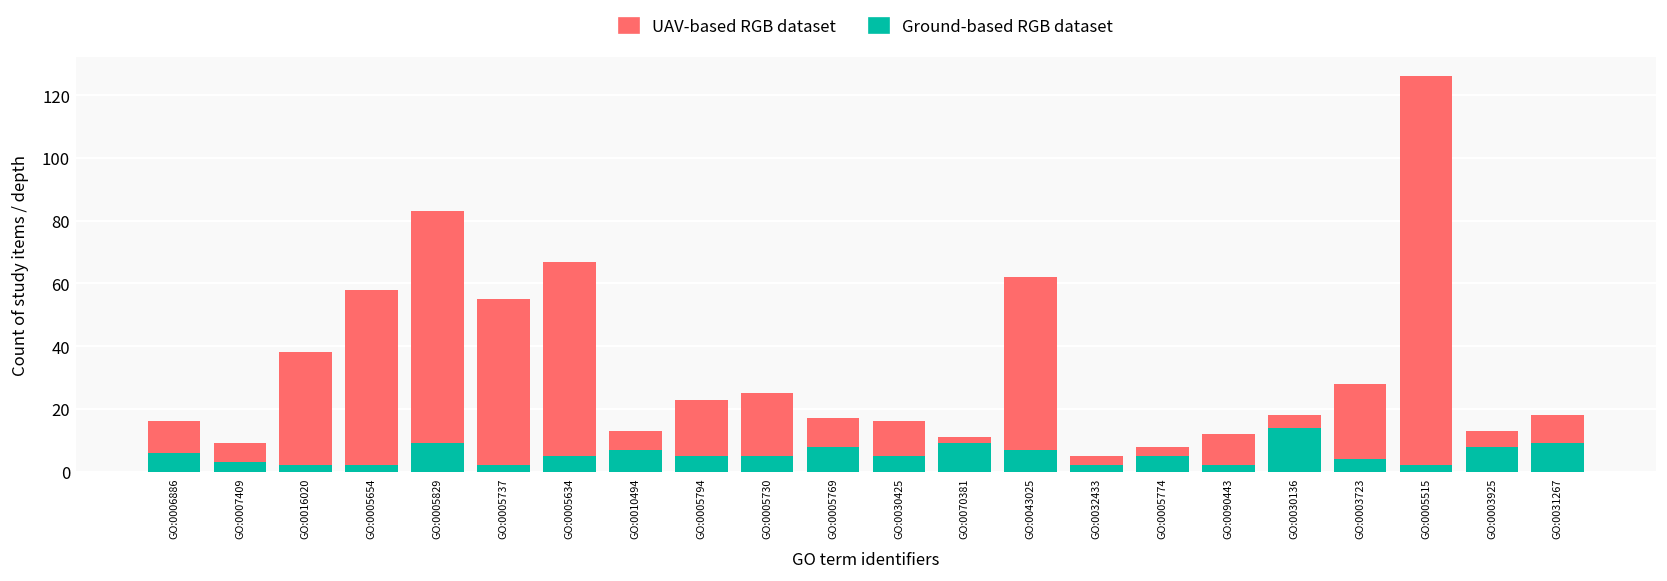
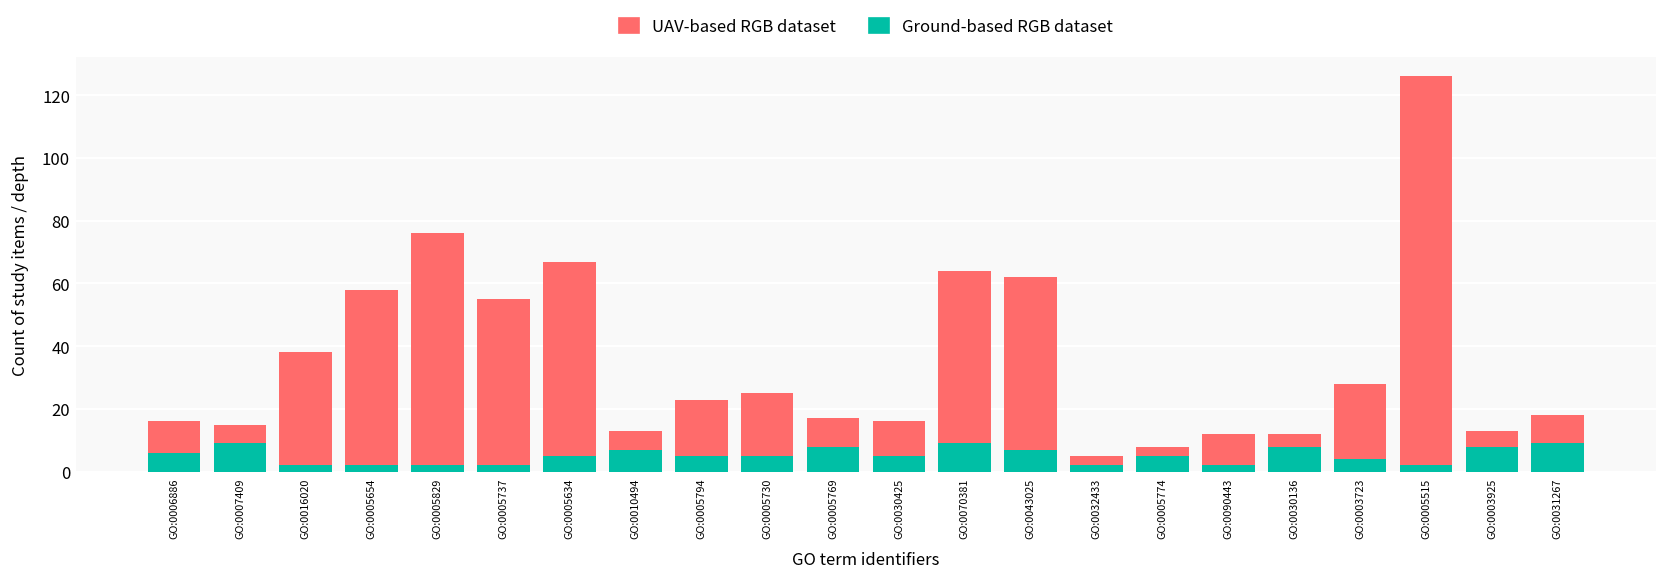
  {
    "Ground-based RGB dataset": {
      "GO:0006886": 6,
-     "GO:0007409": 3,
+     "GO:0007409": 9,
      "GO:0016020": 2,
      "GO:0005654": 2,
-     "GO:0005829": 9,
+     "GO:0005829": 2,
      "GO:0005737": 2,
      "GO:0005634": 5,
      "GO:0010494": 7,
      "GO:0005794": 5,
      "GO:0005730": 5,
      "GO:0005769": 8,
      "GO:0030425": 5,
      "GO:0070381": 9,
      "GO:0043025": 7,
      "GO:0032433": 2,
      "GO:0005774": 5,
      "GO:0090443": 2,
-     "GO:0030136": 14,
+     "GO:0030136": 8,
      "GO:0003723": 4,
      "GO:0005515": 2,
      "GO:0003925": 8,
      "GO:0031267": 9
    },
    "UAV-based RGB dataset": {
      "GO:0006886": 10,
      "GO:0007409": 6,
      "GO:0016020": 36,
      "GO:0005654": 56,
      "GO:0005829": 74,
      "GO:0005737": 53,
      "GO:0005634": 62,
      "GO:0010494": 6,
      "GO:0005794": 18,
      "GO:0005730": 20,
      "GO:0005769": 9,
      "GO:0030425": 11,
-     "GO:0070381": 2,
+     "GO:0070381": 55,
      "GO:0043025": 55,
      "GO:0032433": 3,
      "GO:0005774": 3,
      "GO:0090443": 10,
      "GO:0030136": 4,
      "GO:0003723": 24,
      "GO:0005515": 124,
      "GO:0003925": 5,
      "GO:0031267": 9
    }
  }
